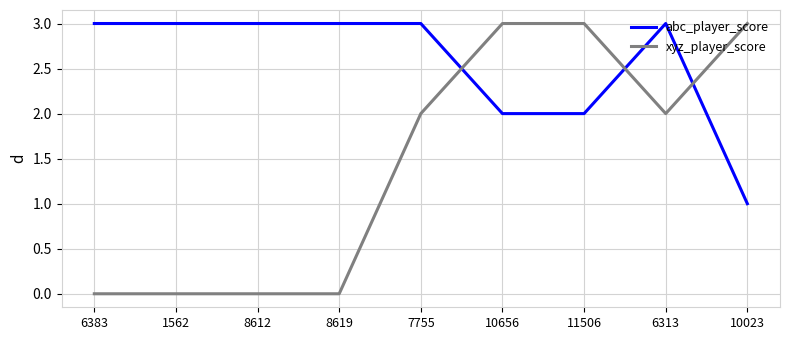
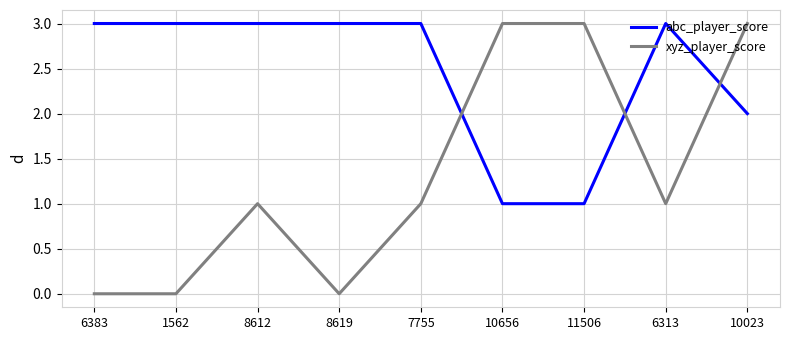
  {
    "abc_player_score": {
      "6383": 3,
      "1562": 3,
      "8612": 3,
      "8619": 3,
      "7755": 3,
-     "10656": 2,
-     "11506": 2,
+     "10656": 1,
+     "11506": 1,
      "6313": 3,
-     "10023": 1
+     "10023": 2
    },
    "xyz_player_score": {
      "6383": 0,
      "1562": 0,
-     "8612": 0,
+     "8612": 1,
      "8619": 0,
-     "7755": 2,
+     "7755": 1,
      "10656": 3,
      "11506": 3,
-     "6313": 2,
+     "6313": 1,
      "10023": 3
    }
  }
